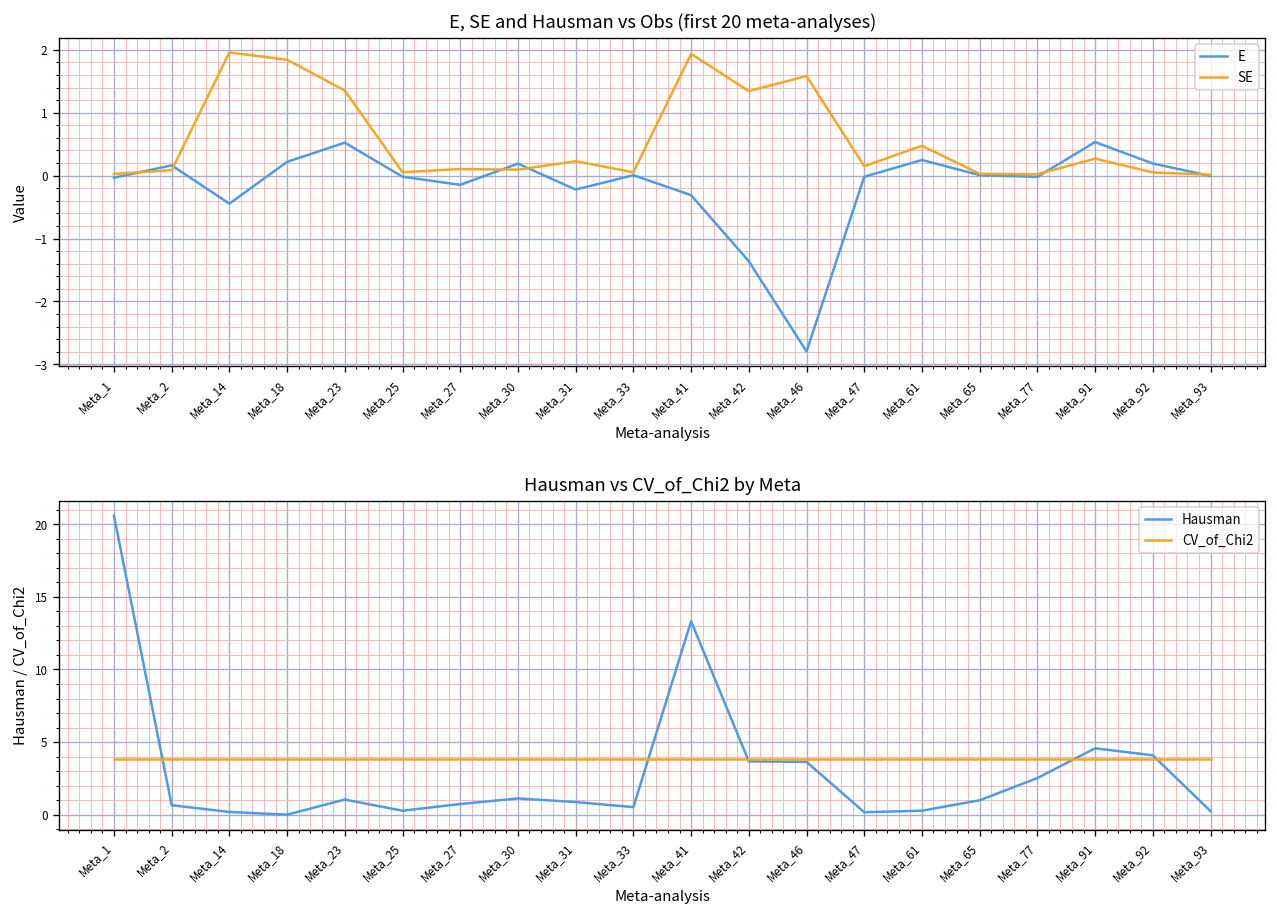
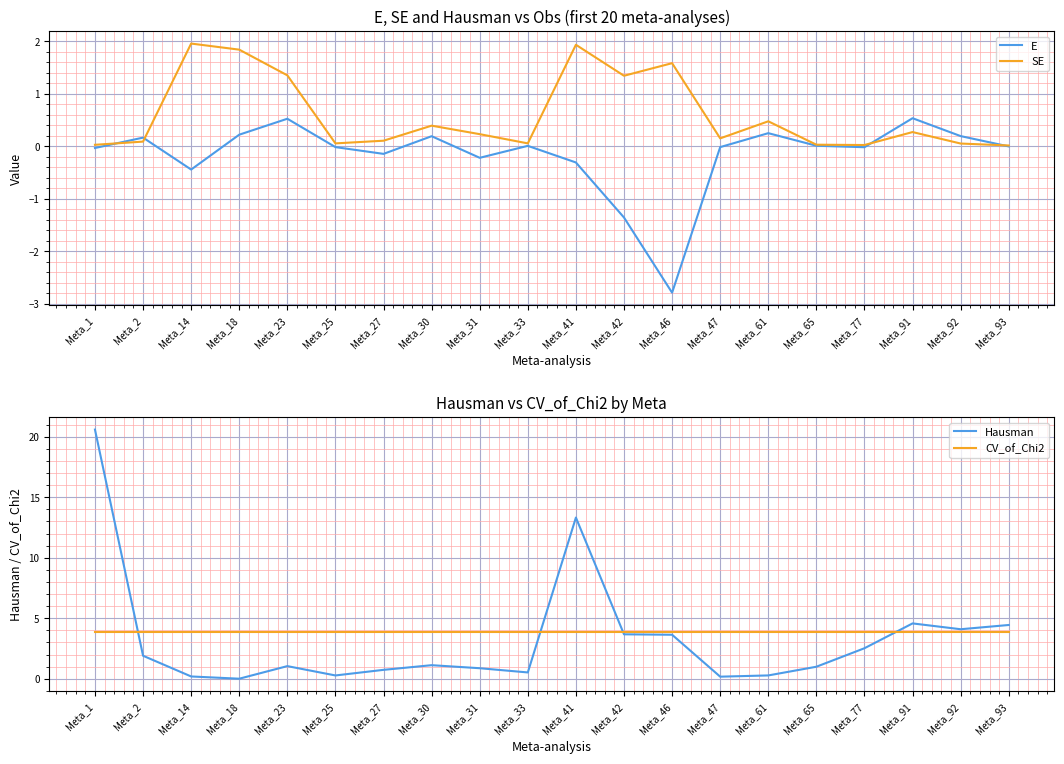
  {
    "E, SE and Hausman vs Obs (first 20 meta-analyses)": {
      "E": {
        "Meta_1": 0.0,
        "Meta_2": 0.2,
        "Meta_14": -0.4,
        "Meta_18": 0.2,
        "Meta_23": 0.5,
        "Meta_25": 0.0,
        "Meta_27": -0.1,
        "Meta_30": 0.2,
        "Meta_31": -0.2,
        "Meta_41": -0.3,
        "Meta_42": -1.4,
        "Meta_46": -2.8,
        "Meta_47": 0.0,
        "Meta_61": 0.2,
        "Meta_91": 0.5,
        "Meta_92": 0.2
      },
      "SE": {
        "Meta_1": 0.0,
        "Meta_2": 0.1,
        "Meta_14": 2.0,
        "Meta_18": 1.8,
        "Meta_23": 1.4,
        "Meta_25": 0.1,
        "Meta_27": 0.1,
-       "Meta_30": 0.1,
+       "Meta_30": 0.4,
        "Meta_31": 0.2,
        "Meta_41": 1.9,
        "Meta_42": 1.3,
        "Meta_46": 1.6,
        "Meta_47": 0.2,
        "Meta_61": 0.5,
        "Meta_91": 0.3,
        "Meta_92": 0.1
      }
    },
    "Hausman vs CV_of_Chi2 by Meta": {
      "Hausman": {
        "Meta_1": 20.6,
-       "Meta_2": 0.6,
+       "Meta_2": 1.9,
        "Meta_14": 0.2,
        "Meta_18": 0.0,
        "Meta_23": 1.0,
        "Meta_25": 0.3,
        "Meta_27": 0.7,
        "Meta_30": 1.1,
        "Meta_31": 0.9,
        "Meta_33": 0.5,
        "Meta_41": 13.3,
        "Meta_47": 0.2,
        "Meta_61": 0.3,
        "Meta_65": 1.0,
        "Meta_77": 2.5,
        "Meta_91": 4.6,
        "Meta_92": 4.1,
-       "Meta_93": 0.2
+       "Meta_93": 4.4
      },
      "CV_of_Chi2": {
        "Meta_1": 3.8,
        "Meta_2": 3.8,
        "Meta_14": 3.8,
        "Meta_18": 3.8,
        "Meta_23": 3.8,
        "Meta_25": 3.8,
        "Meta_27": 3.8,
        "Meta_30": 3.8,
        "Meta_31": 3.8,
        "Meta_33": 3.8,
        "Meta_41": 3.8,
        "Meta_47": 3.8,
        "Meta_61": 3.8,
        "Meta_65": 3.8,
        "Meta_77": 3.8,
        "Meta_91": 3.8,
        "Meta_92": 3.8,
        "Meta_93": 3.8
      }
    }
  }
